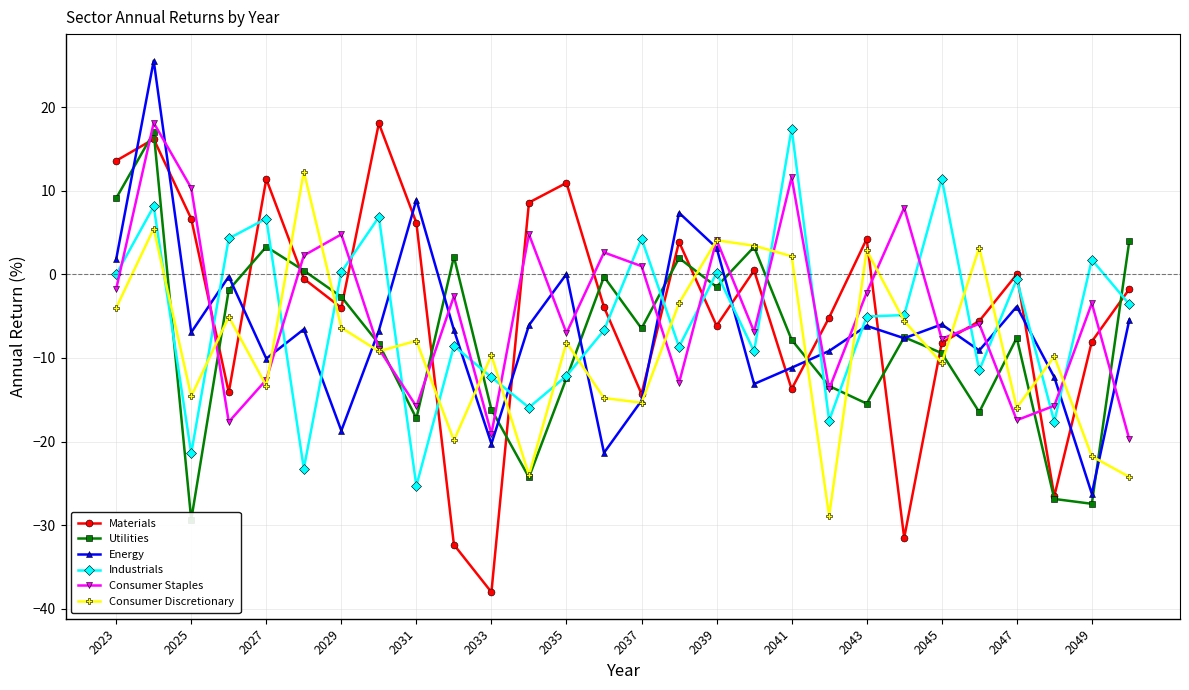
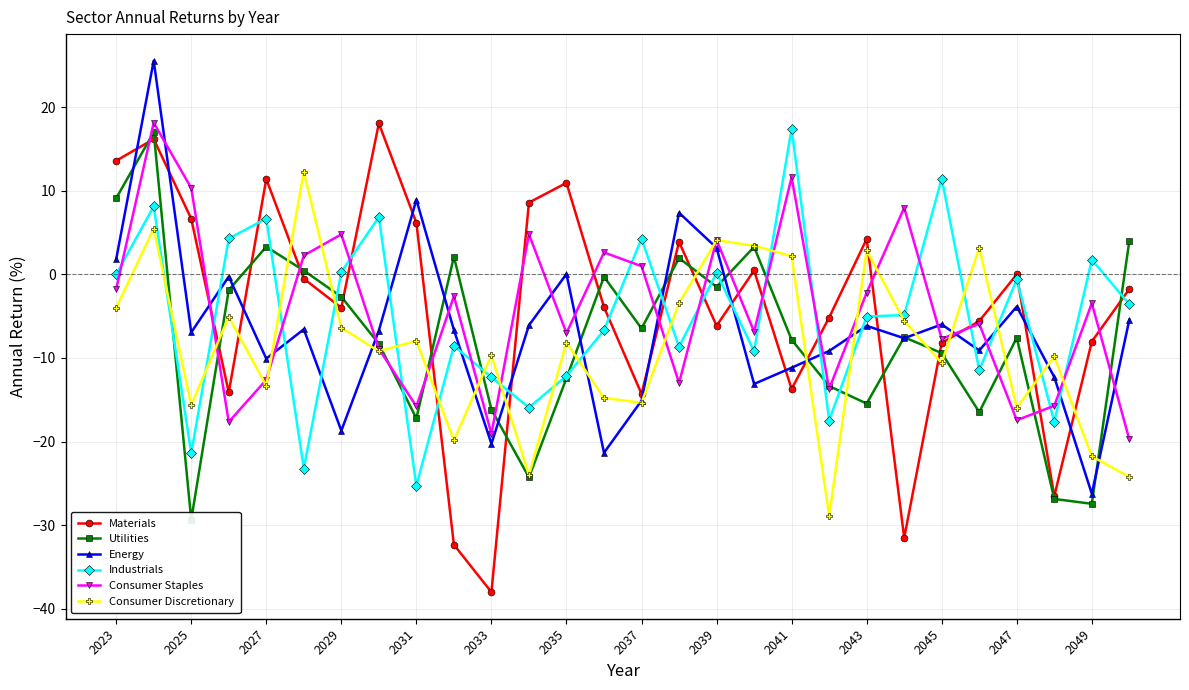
  {
    "Materials": {
      "2023": 14,
      "2025": 7,
      "2027": 11,
      "2029": -4,
      "2031": 6,
      "2033": -38,
      "2035": 11,
      "2037": -14,
      "2039": -6,
      "2041": -14,
      "2043": 4,
      "2045": -8,
      "2047": 0,
      "2049": -8
    },
    "Utilities": {
      "2023": 9,
      "2027": 3,
      "2029": -3,
      "2031": -17,
      "2033": -16,
      "2037": -6,
      "2039": -1,
      "2041": -8,
      "2043": -15,
      "2045": -9,
      "2047": -8,
      "2049": -27
    },
    "Energy": {
      "2023": 2,
      "2025": -7,
      "2027": -10,
      "2029": -19,
      "2031": 9,
      "2033": -20,
      "2035": 0,
      "2039": 3,
      "2041": -11,
      "2043": -6,
      "2045": -6,
      "2047": -4,
      "2049": -26
    },
    "Industrials": {
      "2023": 0,
      "2025": -21,
      "2027": 7,
      "2029": 0,
      "2031": -25,
      "2033": -12,
      "2037": 4,
      "2039": 0,
      "2041": 17,
      "2043": -5,
      "2045": 11,
      "2047": -1,
      "2049": 2
    },
    "Consumer Staples": {
      "2023": -2,
      "2025": 10,
      "2027": -13,
      "2029": 5,
      "2031": -16,
      "2033": -19,
      "2035": -7,
      "2037": 1,
      "2041": 12,
      "2043": -2,
      "2045": -8,
      "2047": -17,
      "2049": -3
    },
    "Consumer Discretionary": {
      "2023": -4,
-     "2025": -15,
+     "2025": -16,
      "2027": -13,
      "2029": -6,
      "2031": -8,
      "2033": -10,
      "2035": -8,
      "2041": 2,
      "2043": 3,
      "2045": -11,
      "2047": -16,
      "2049": -22
    }
  }
